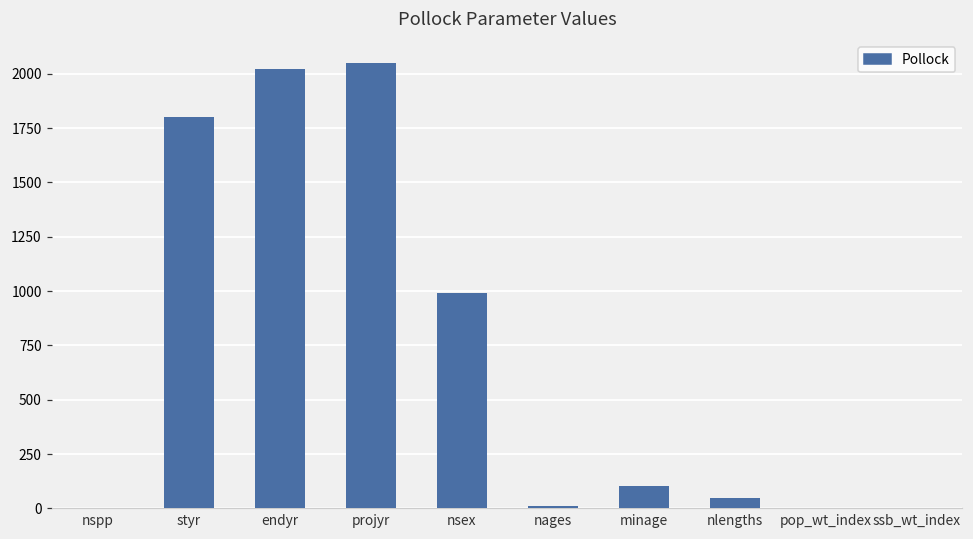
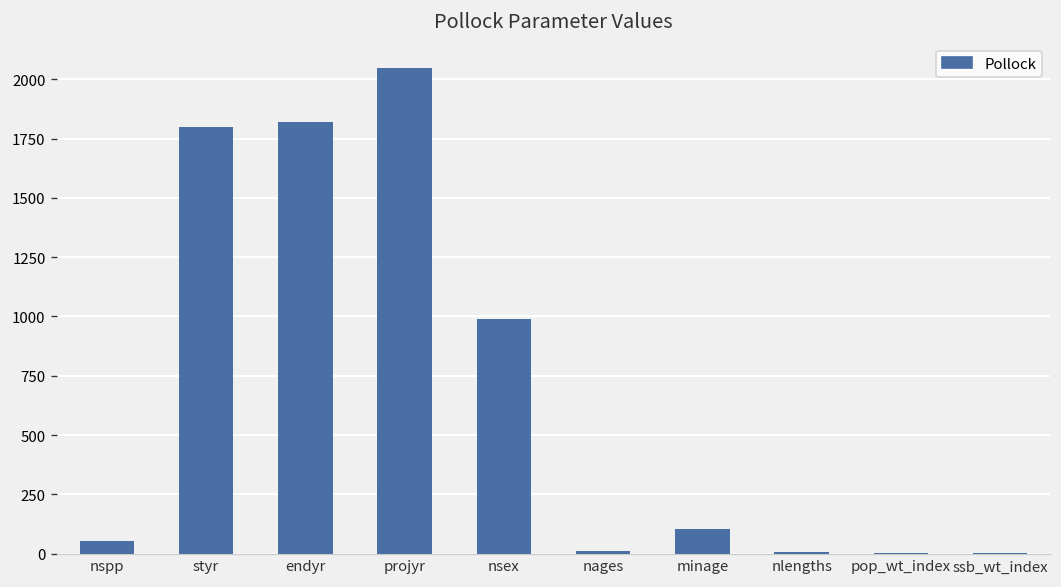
  {
-   "nspp": 0,
+   "nspp": 50,
    "styr": 1800,
-   "endyr": 2020,
+   "endyr": 1820,
    "projyr": 2050,
    "nsex": 990,
    "minage": 110,
-   "nlengths": 50
+   "nlengths": 10
  }
